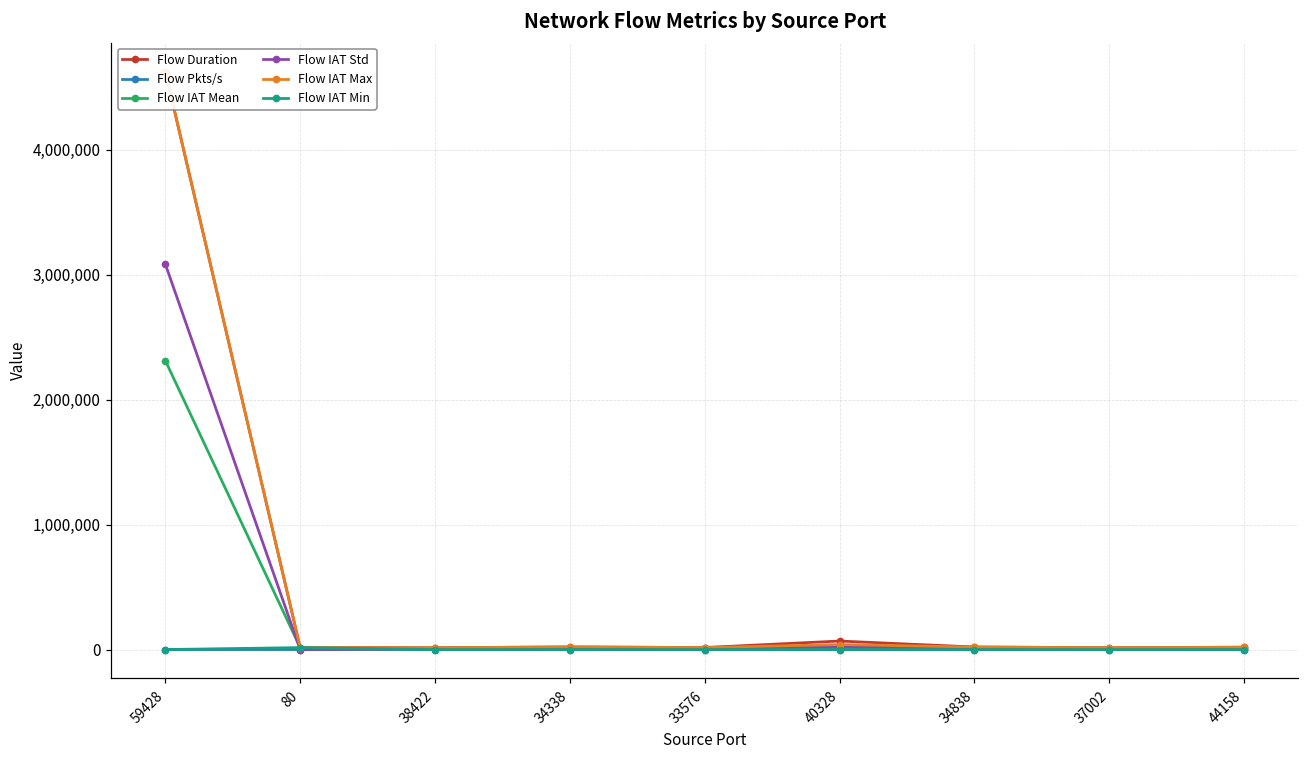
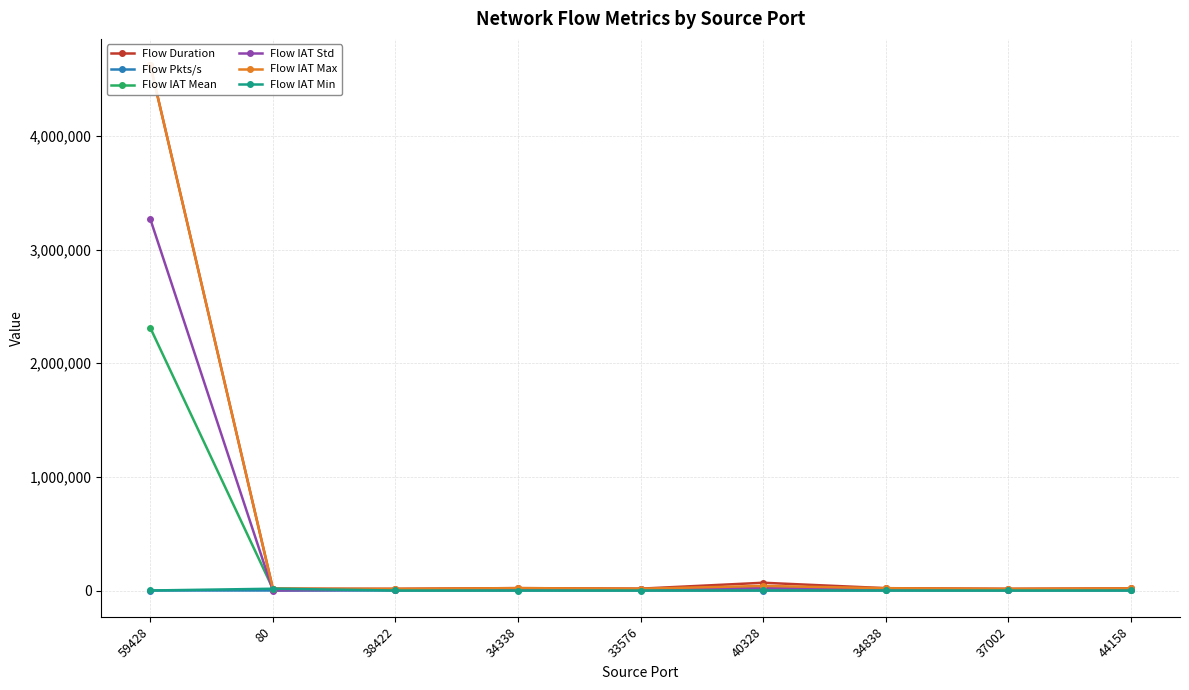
  {
    "Flow Duration": {
      "40328": "70,000"
    },
    "Flow IAT Std": {
-     "59428": "3,080,000"
+     "59428": "3,270,000"
    }
  }
